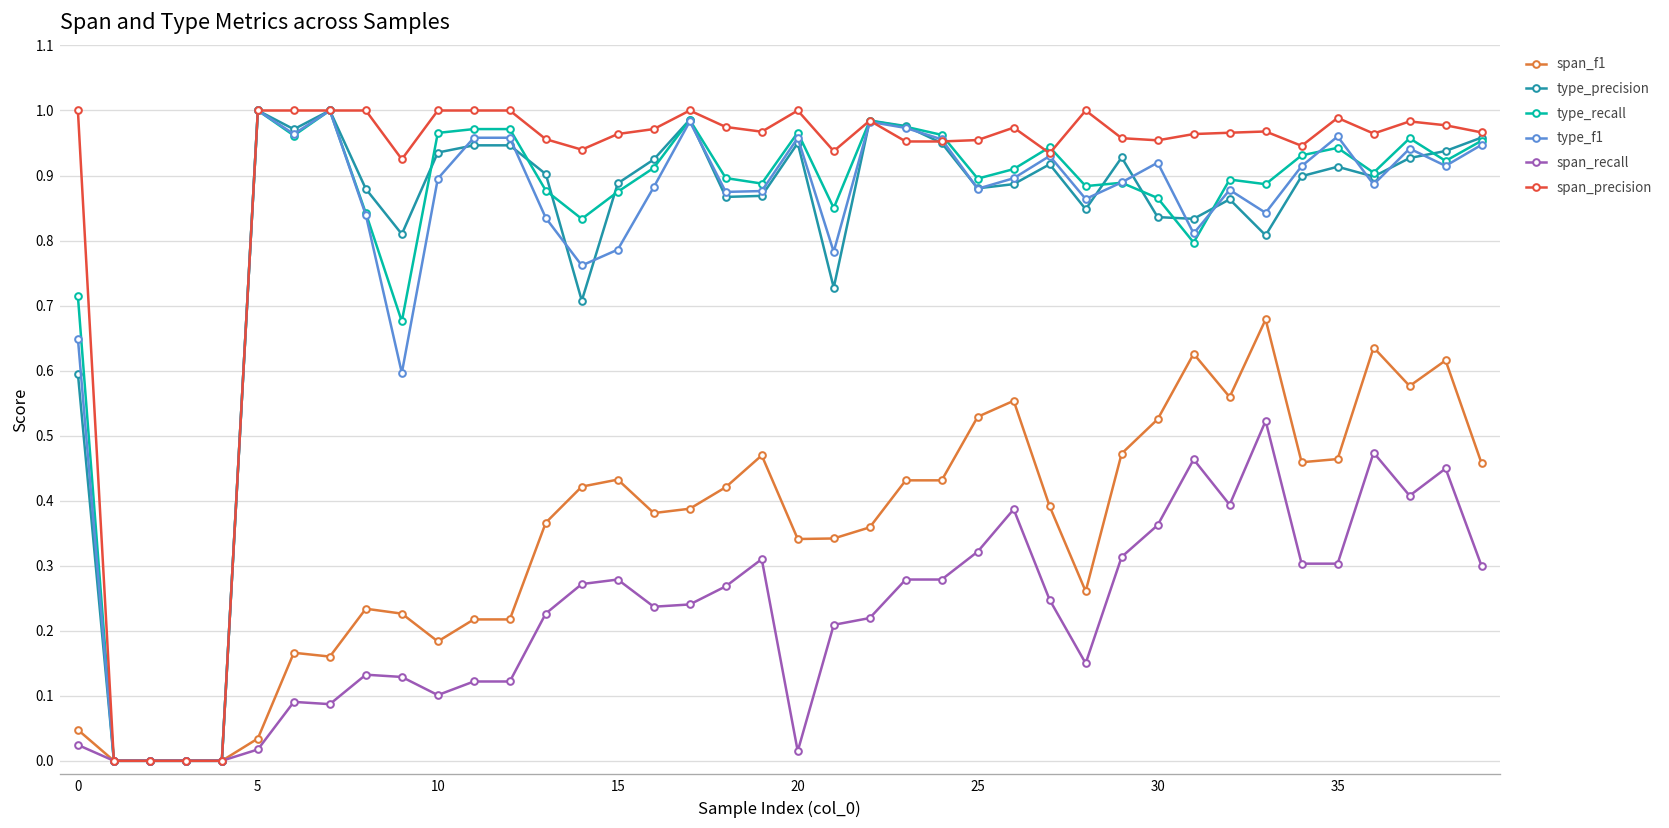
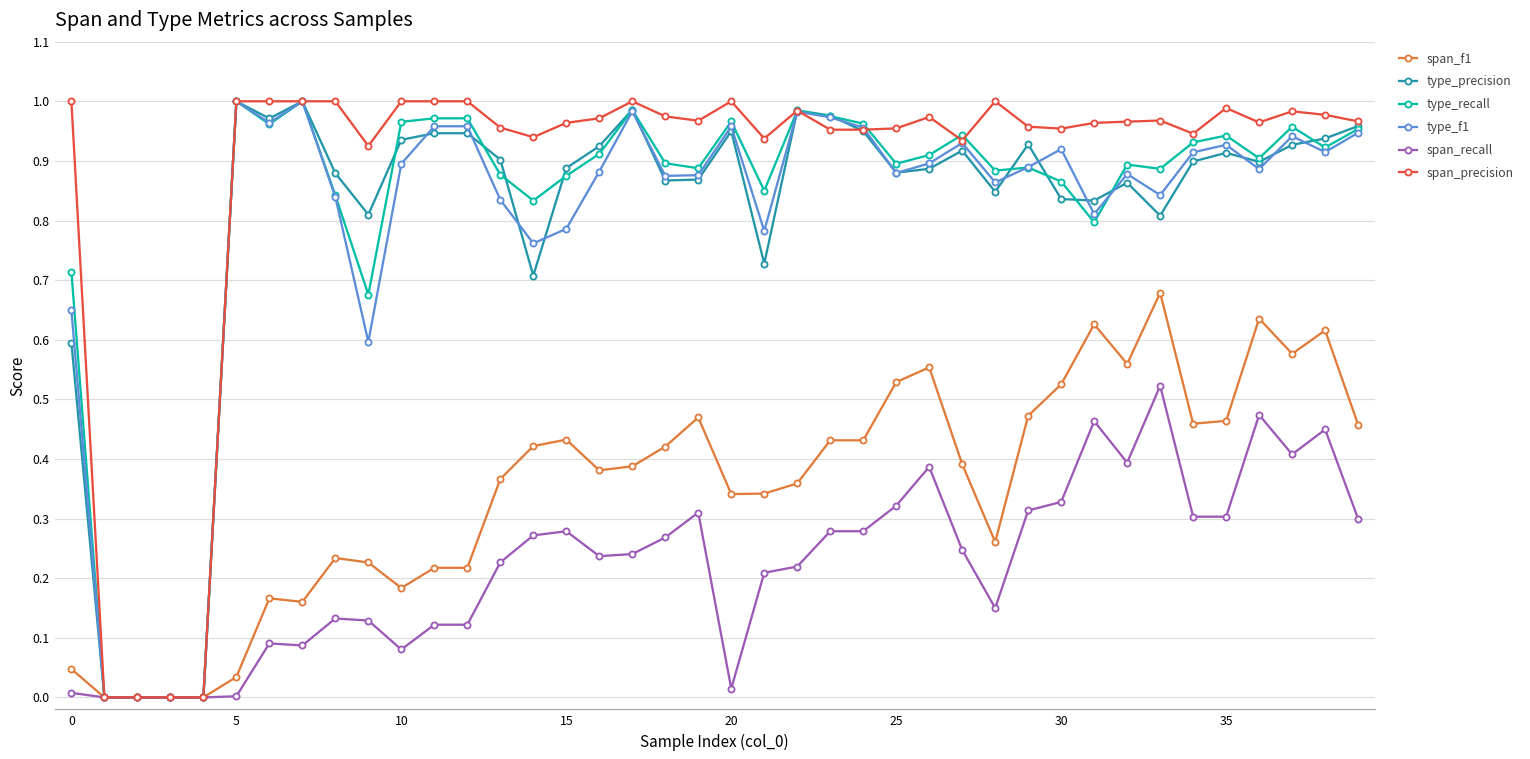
  {
    "type_f1": {
      "0": 0.65,
      "10": 0.90,
      "15": 0.79,
      "20": 0.96,
      "30": 0.92,
-     "35": 0.96
+     "35": 0.93
    },
    "span_recall": {
-     "0": 0.02,
-     "5": 0.02,
-     "10": 0.10,
+     "0": 0.01,
+     "5": 0.00,
+     "10": 0.08,
      "15": 0.28,
      "20": 0.01,
      "25": 0.32,
-     "30": 0.36,
+     "30": 0.33,
      "35": 0.30
    }
  }
